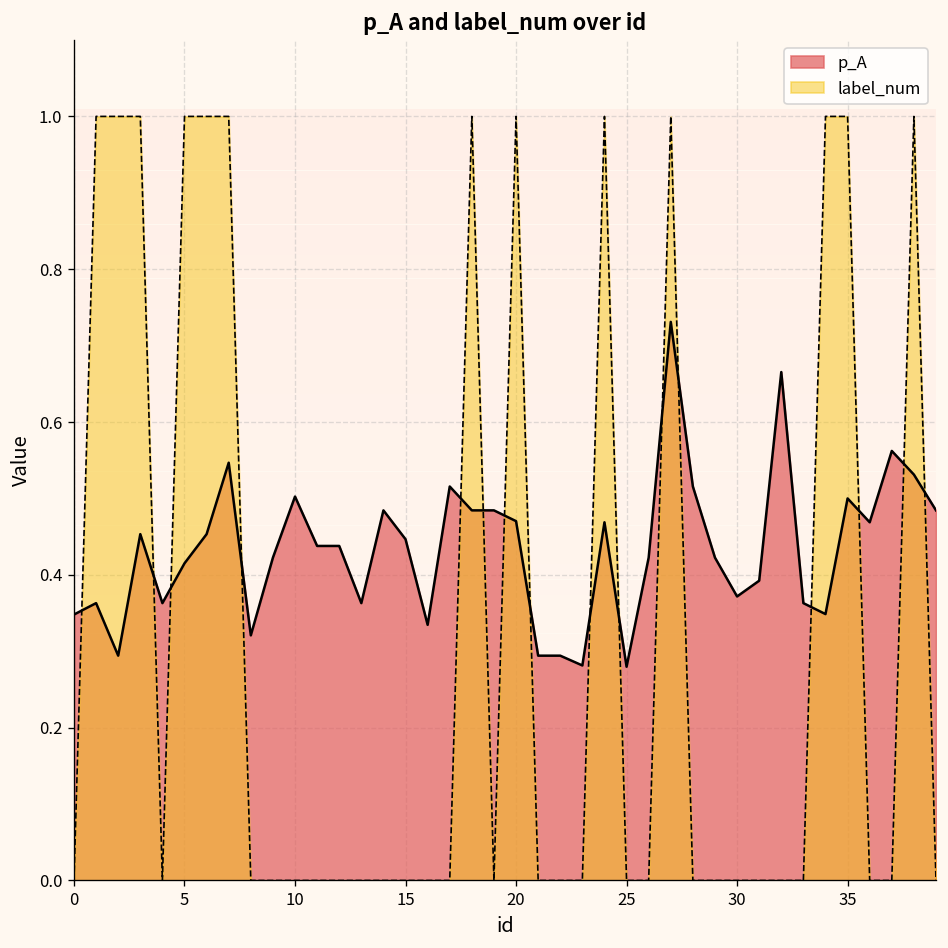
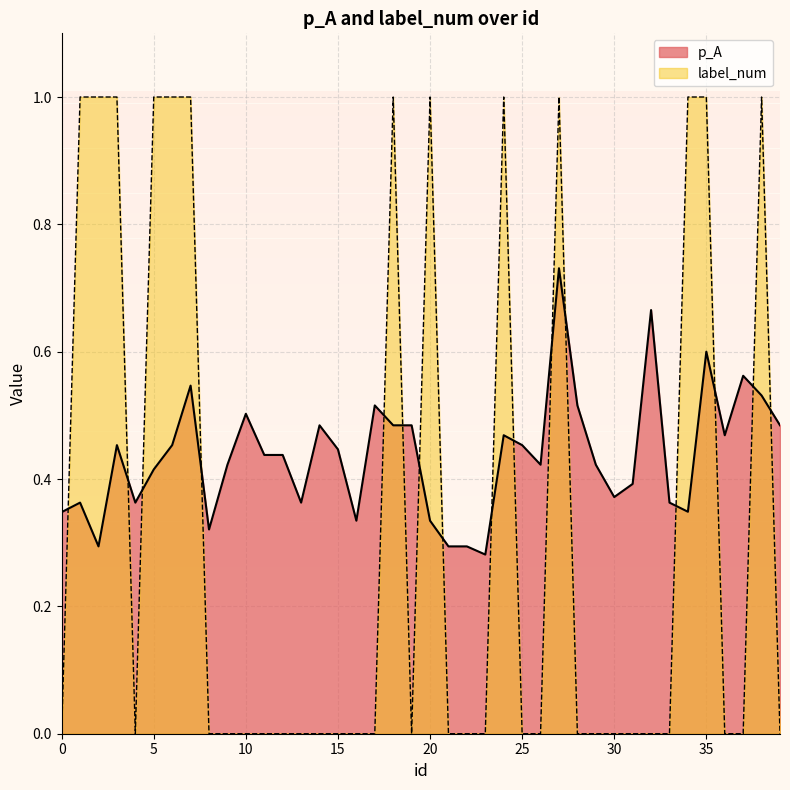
  {
    "p_A": {
      "0": 0.35,
      "5": 0.42,
      "10": 0.50,
      "15": 0.45,
-     "20": 0.47,
-     "25": 0.28,
+     "20": 0.33,
+     "25": 0.45,
      "30": 0.37,
-     "35": 0.5
+     "35": 0.6
    },
    "label_num": {
      "0": 0.00,
      "5": 1.00,
      "10": 0.00,
      "15": 0.00,
      "20": 1.00,
      "25": 0.00,
      "30": 0.00,
      "35": 1.00
    }
  }
